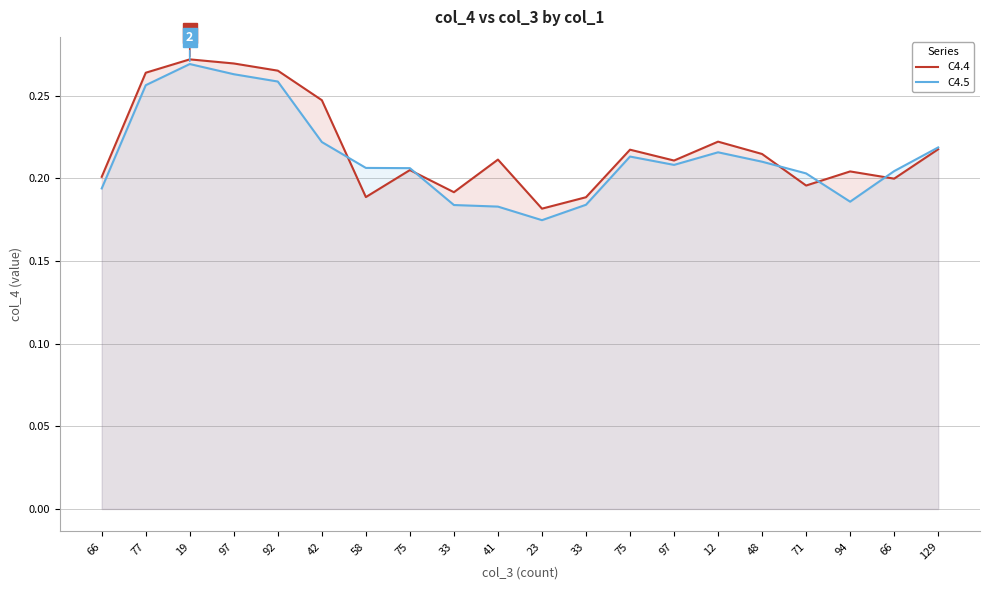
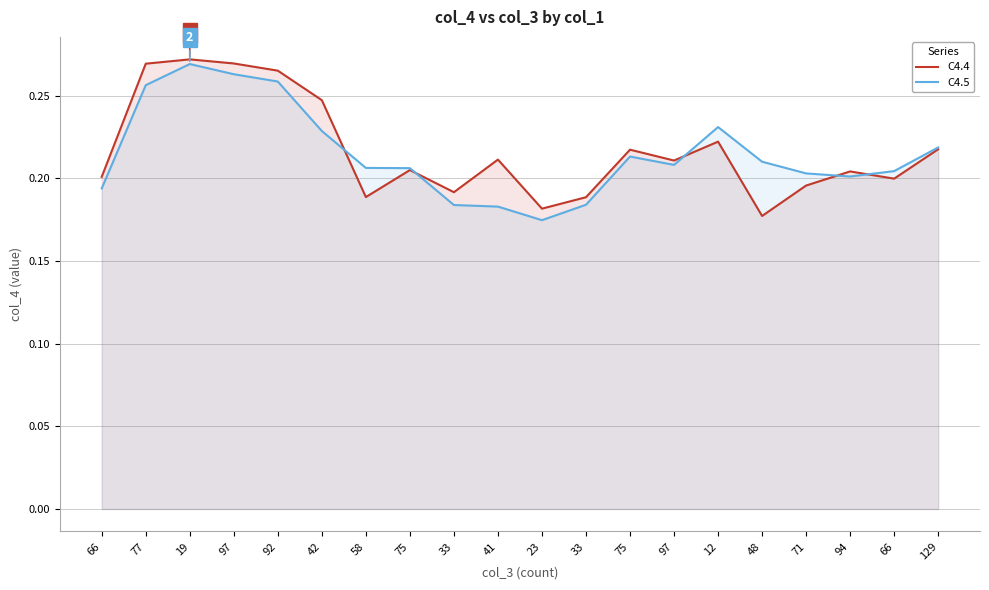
  {
    "C4.4": {
-     "77": 0.264,
+     "77": 0.269,
      "92": 0.265,
      "42": 0.247,
      "58": 0.189,
      "41": 0.211,
      "23": 0.182,
      "12": 0.222,
-     "48": 0.215,
+     "48": 0.177,
      "71": 0.196,
      "94": 0.204
    },
    "C4.5": {
      "77": 0.256,
      "19": 0.269,
      "92": 0.259,
-     "42": 0.222,
+     "42": 0.229,
      "58": 0.206,
      "41": 0.183,
      "23": 0.175,
-     "12": 0.216,
+     "12": 0.231,
      "48": 0.210,
      "71": 0.203,
-     "94": 0.186
+     "94": 0.201
    }
  }
